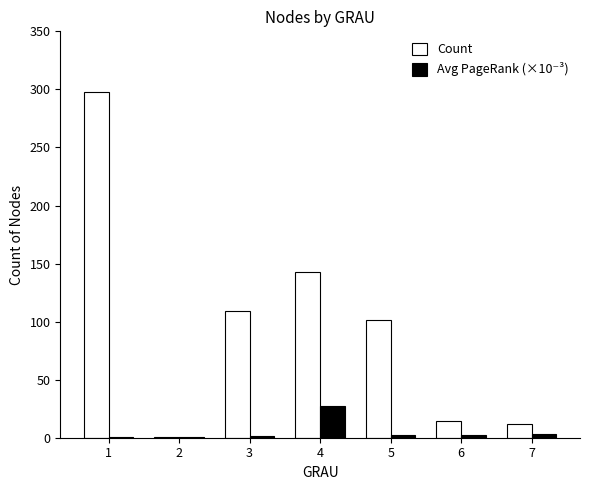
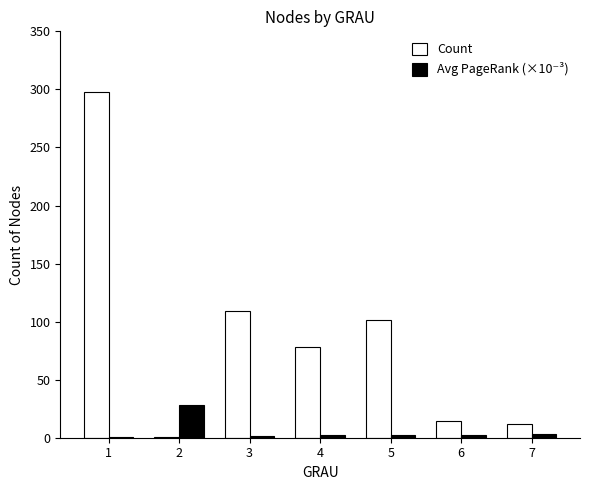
  {
    "Count": {
      "1": 298,
      "3": 109,
-     "4": 143,
+     "4": 78,
      "5": 101,
      "6": 14,
      "7": 12
    },
    "Avg PageRank (×10⁻³)": {
-     "2": 1,
-     "4": 27,
+     "2": 28,
+     "4": 2,
      "5": 2,
      "6": 3,
      "7": 3
    }
  }
